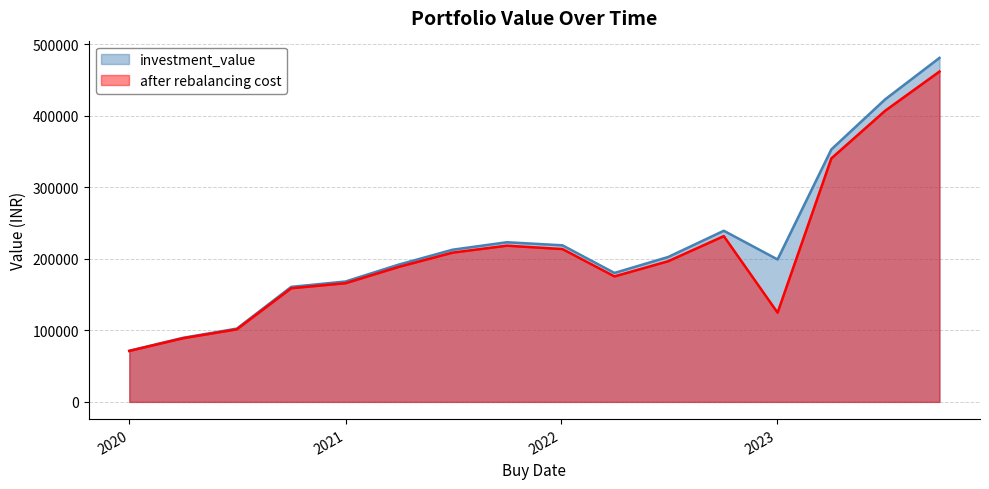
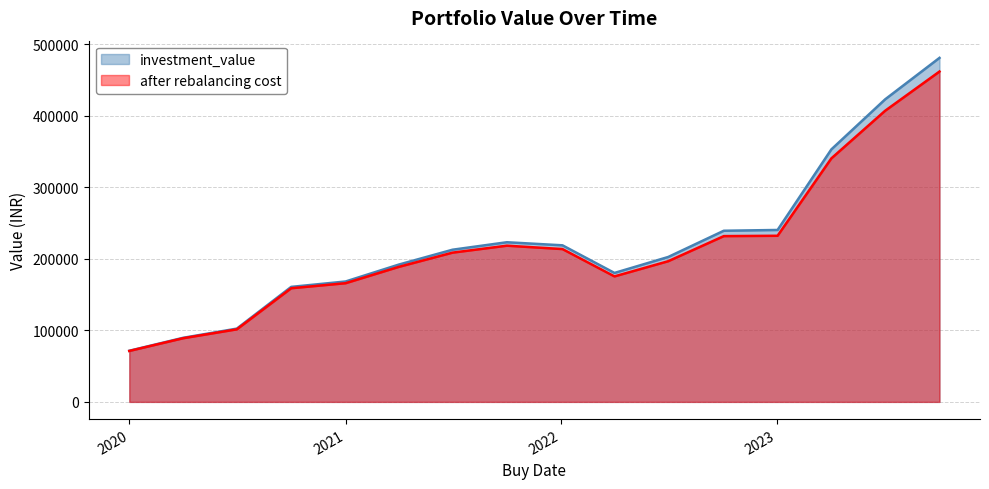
  {
    "investment_value": {
-     "2023": 200000
+     "2023": 240000
    },
    "after rebalancing cost": {
-     "2023": 120000
+     "2023": 230000
    }
  }
